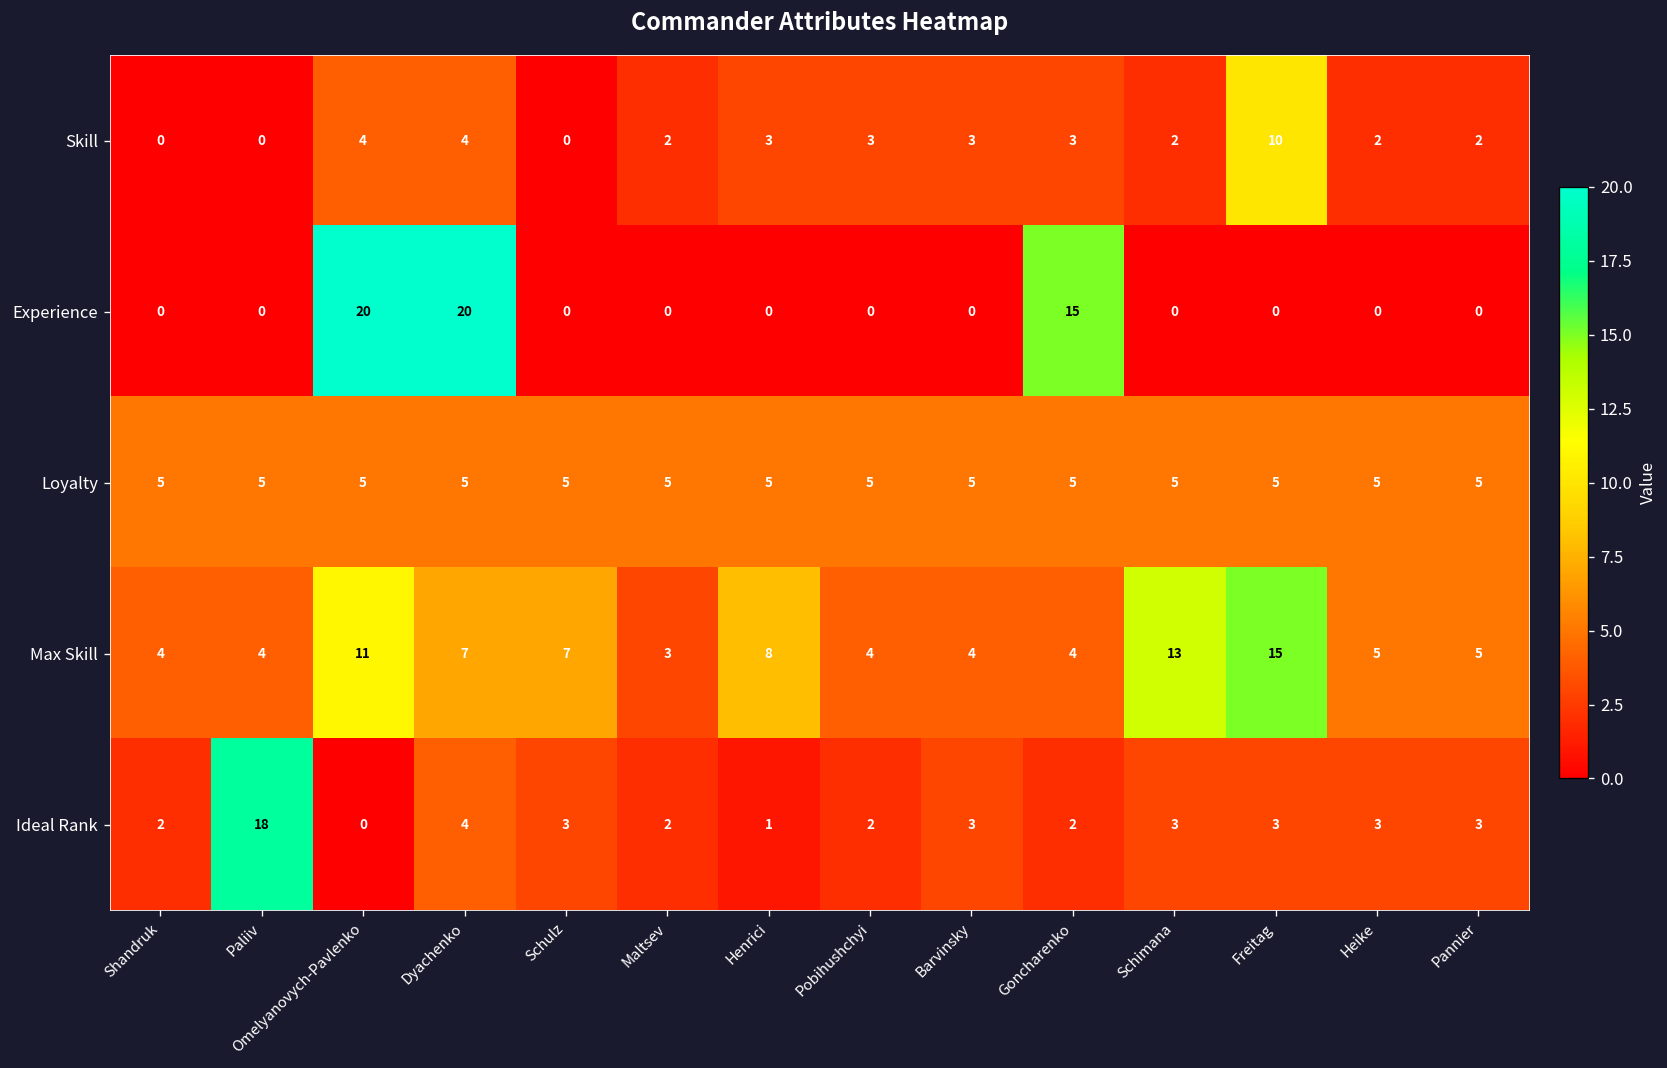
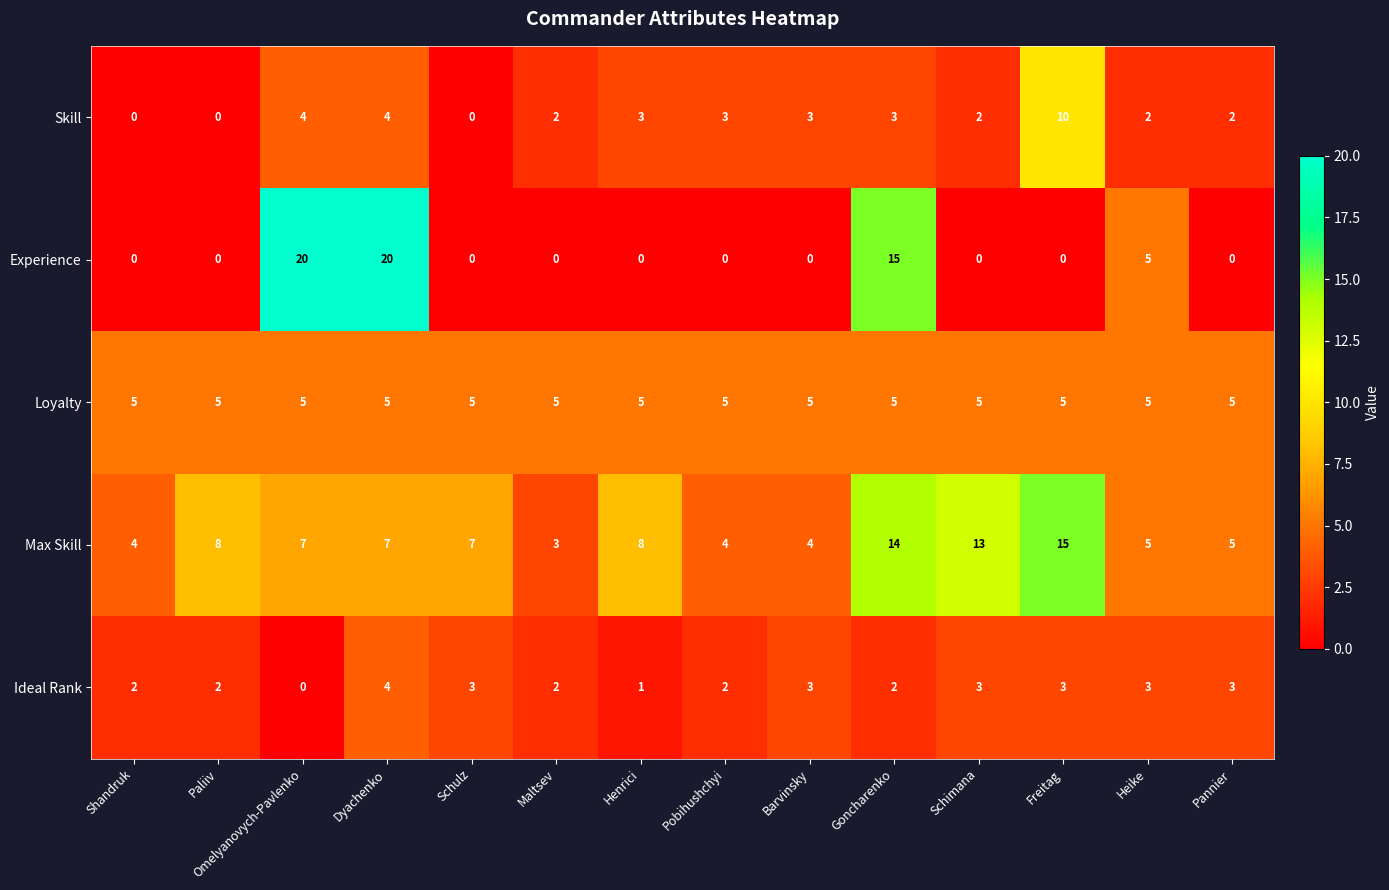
  {
    "Skill": {
      "Shandruk": 0,
      "Paliiv": 0,
      "Omelyanovych-Pavlenko": 4,
      "Dyachenko": 4,
      "Schulz": 0,
      "Maltsev": 2,
      "Henrici": 3,
      "Pobihushchyi": 3,
      "Barvinsky": 3,
      "Goncharenko": 3,
      "Schimana": 2,
      "Freitag": 10,
      "Heike": 2,
      "Pannier": 2
    },
    "Experience": {
      "Shandruk": 0,
      "Paliiv": 0,
      "Omelyanovych-Pavlenko": 20,
      "Dyachenko": 20,
      "Schulz": 0,
      "Maltsev": 0,
      "Henrici": 0,
      "Pobihushchyi": 0,
      "Barvinsky": 0,
      "Goncharenko": 15,
      "Schimana": 0,
      "Freitag": 0,
-     "Heike": 0,
+     "Heike": 5,
      "Pannier": 0
    },
    "Loyalty": {
      "Shandruk": 5,
      "Paliiv": 5,
      "Omelyanovych-Pavlenko": 5,
      "Dyachenko": 5,
      "Schulz": 5,
      "Maltsev": 5,
      "Henrici": 5,
      "Pobihushchyi": 5,
      "Barvinsky": 5,
      "Goncharenko": 5,
      "Schimana": 5,
      "Freitag": 5,
      "Heike": 5,
      "Pannier": 5
    },
    "Max Skill": {
      "Shandruk": 4,
-     "Paliiv": 4,
-     "Omelyanovych-Pavlenko": 11,
+     "Paliiv": 8,
+     "Omelyanovych-Pavlenko": 7,
      "Dyachenko": 7,
      "Schulz": 7,
      "Maltsev": 3,
      "Henrici": 8,
      "Pobihushchyi": 4,
      "Barvinsky": 4,
-     "Goncharenko": 4,
+     "Goncharenko": 14,
      "Schimana": 13,
      "Freitag": 15,
      "Heike": 5,
      "Pannier": 5
    },
    "Ideal Rank": {
      "Shandruk": 2,
-     "Paliiv": 18,
+     "Paliiv": 2,
      "Omelyanovych-Pavlenko": 0,
      "Dyachenko": 4,
      "Schulz": 3,
      "Maltsev": 2,
      "Henrici": 1,
      "Pobihushchyi": 2,
      "Barvinsky": 3,
      "Goncharenko": 2,
      "Schimana": 3,
      "Freitag": 3,
      "Heike": 3,
      "Pannier": 3
    }
  }
